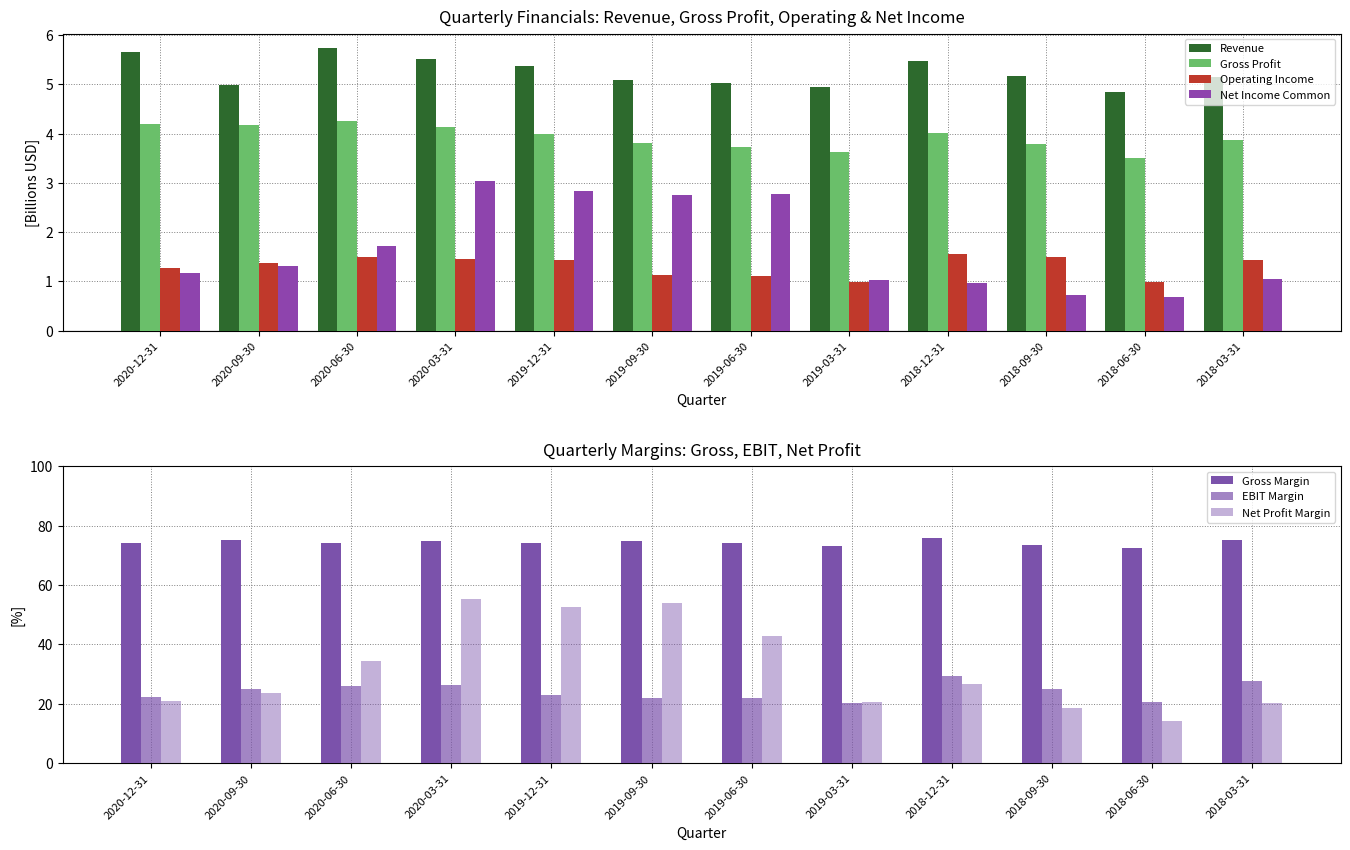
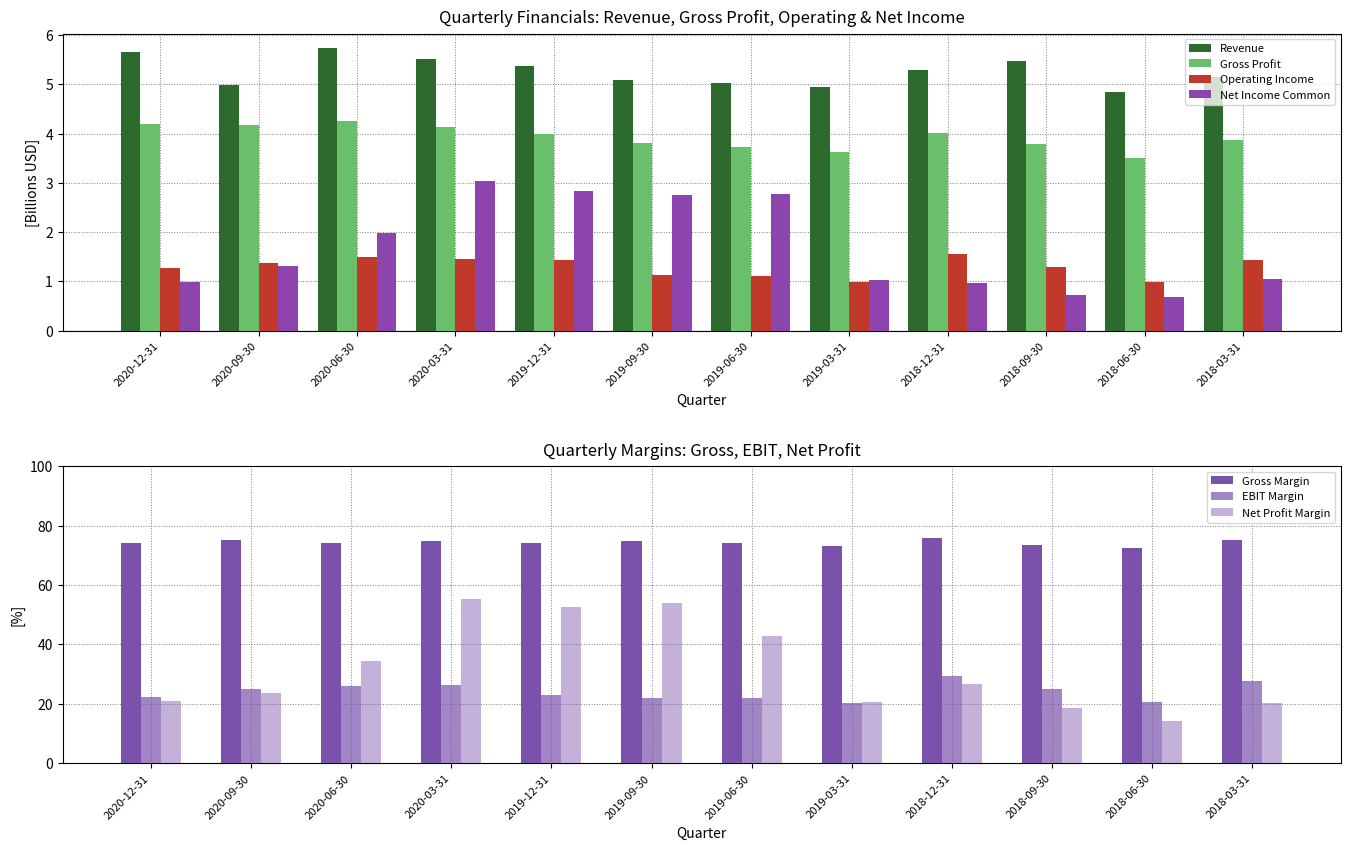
  {
    "Quarterly Financials: Revenue, Gross Profit, Operating & Net Income": {
      "Revenue": {
        "2020-12-31": 5.7,
        "2020-09-30": 5.0,
        "2020-06-30": 5.7,
        "2020-03-31": 5.5,
        "2019-12-31": 5.4,
        "2019-09-30": 5.1,
        "2019-06-30": 5.0,
        "2019-03-31": 5.0,
-       "2018-12-31": 5.5,
-       "2018-09-30": 5.2,
+       "2018-12-31": 5.3,
+       "2018-09-30": 5.5,
        "2018-06-30": 4.8
      },
      "Gross Profit": {
        "2020-12-31": 4.2,
        "2020-09-30": 4.2,
        "2020-06-30": 4.3,
        "2020-03-31": 4.1,
        "2019-12-31": 4.0,
        "2019-09-30": 3.8,
        "2019-06-30": 3.7,
        "2019-03-31": 3.6,
        "2018-12-31": 4.0,
        "2018-09-30": 3.8,
        "2018-06-30": 3.5,
        "2018-03-31": 3.9
      },
      "Operating Income": {
        "2020-12-31": 1.3,
        "2020-09-30": 1.4,
        "2020-06-30": 1.5,
        "2020-03-31": 1.4,
        "2019-12-31": 1.4,
        "2019-09-30": 1.1,
        "2019-06-30": 1.1,
        "2019-03-31": 1.0,
        "2018-12-31": 1.6,
-       "2018-09-30": 1.5,
+       "2018-09-30": 1.3,
        "2018-06-30": 1.0,
        "2018-03-31": 1.4
      },
      "Net Income Common": {
-       "2020-12-31": 1.2,
+       "2020-12-31": 1.0,
        "2020-09-30": 1.3,
-       "2020-06-30": 1.7,
+       "2020-06-30": 2.0,
        "2020-03-31": 3.0,
        "2019-12-31": 2.8,
        "2019-09-30": 2.7,
        "2019-06-30": 2.8,
        "2019-03-31": 1.0,
        "2018-12-31": 1.0,
        "2018-09-30": 0.7,
        "2018-06-30": 0.7,
        "2018-03-31": 1.0
      }
    }
  }
